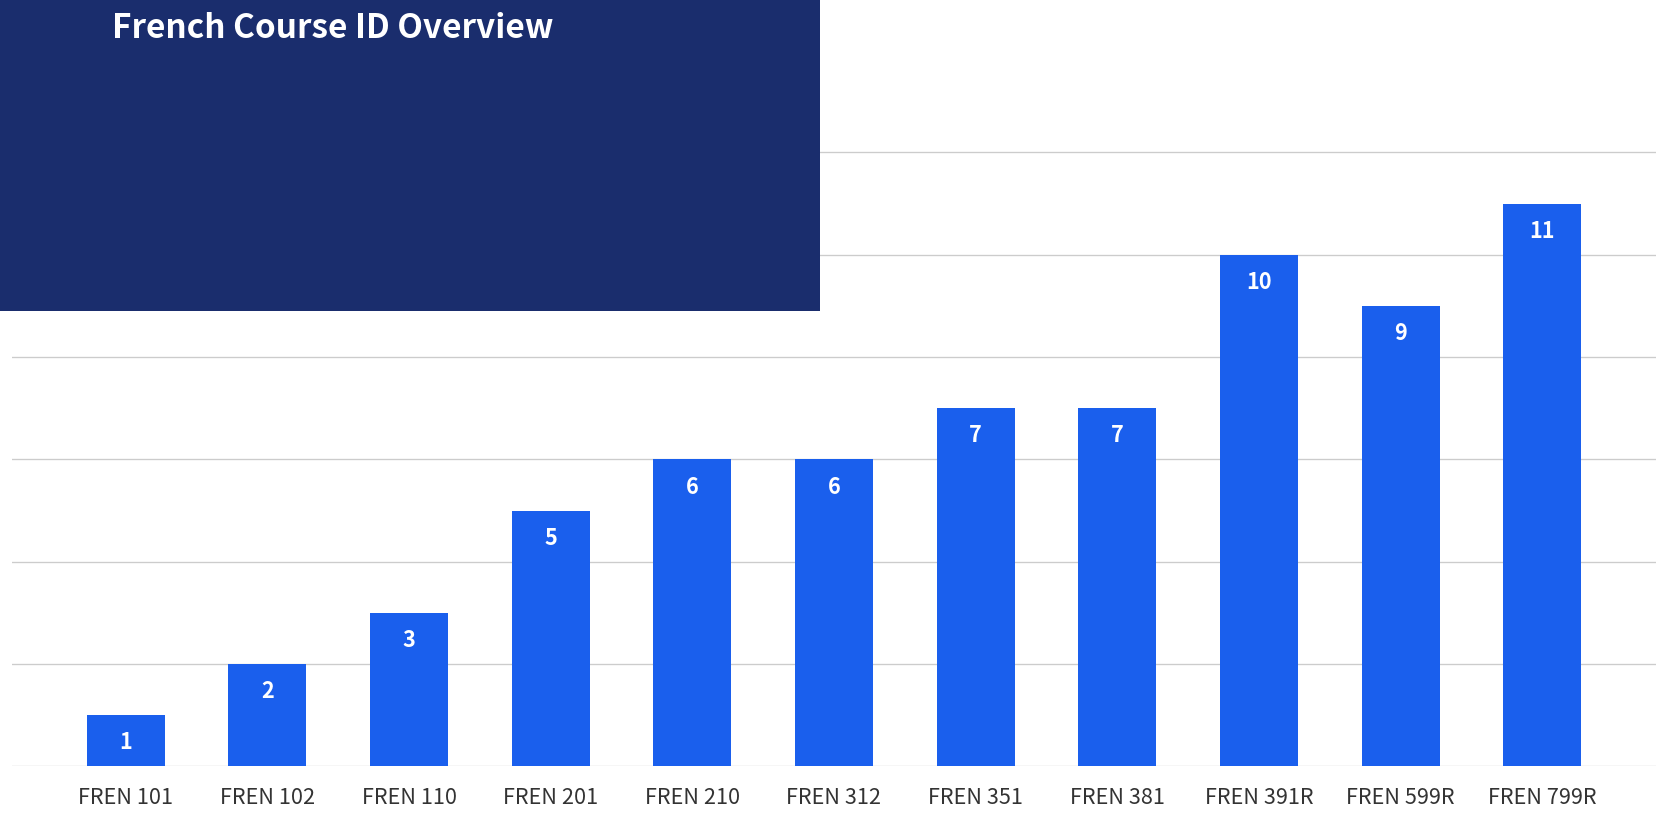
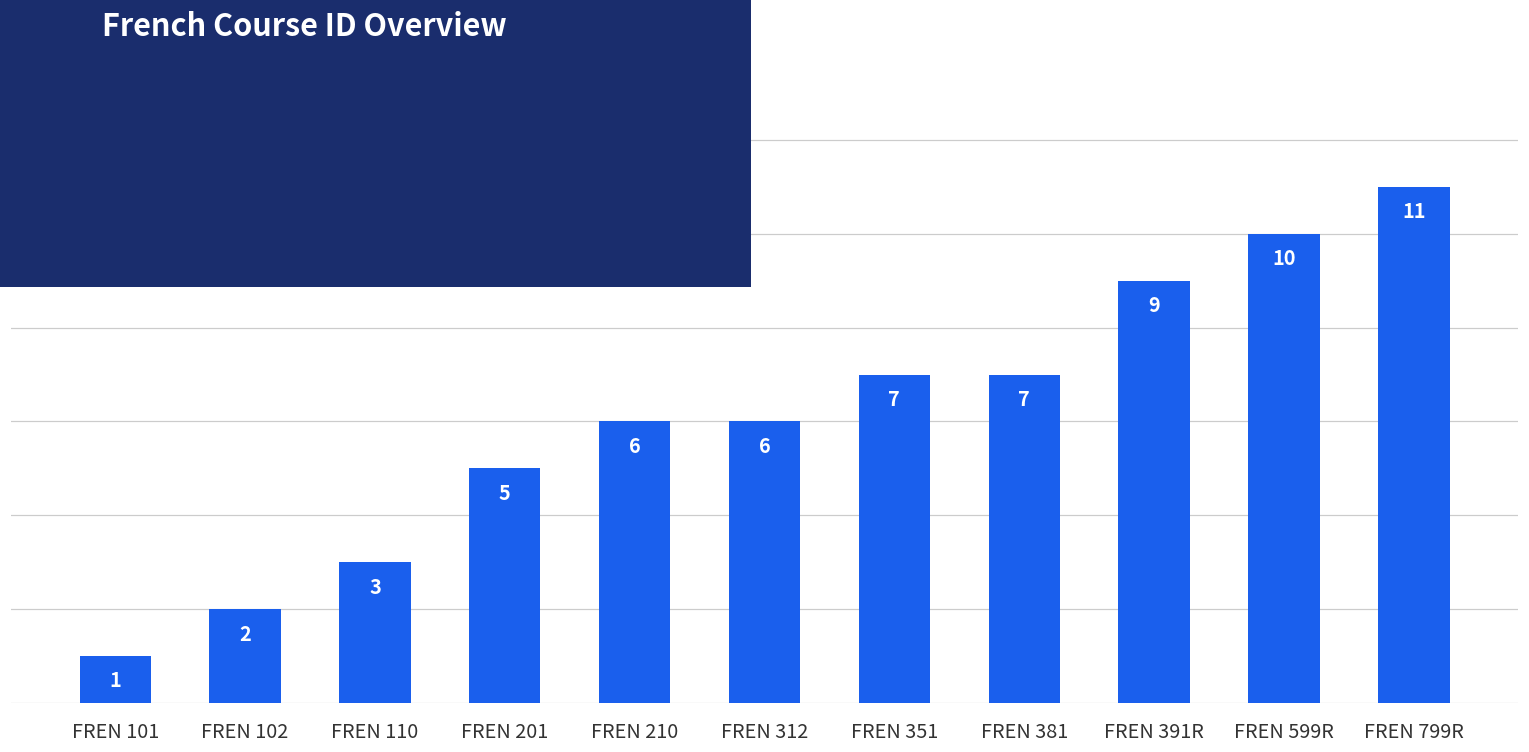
  {
    "FREN 101": 1,
    "FREN 102": 2,
    "FREN 110": 3,
    "FREN 201": 5,
    "FREN 210": 6,
    "FREN 312": 6,
    "FREN 351": 7,
    "FREN 381": 7,
-   "FREN 391R": 10,
-   "FREN 599R": 9,
+   "FREN 391R": 9,
+   "FREN 599R": 10,
    "FREN 799R": 11
  }
